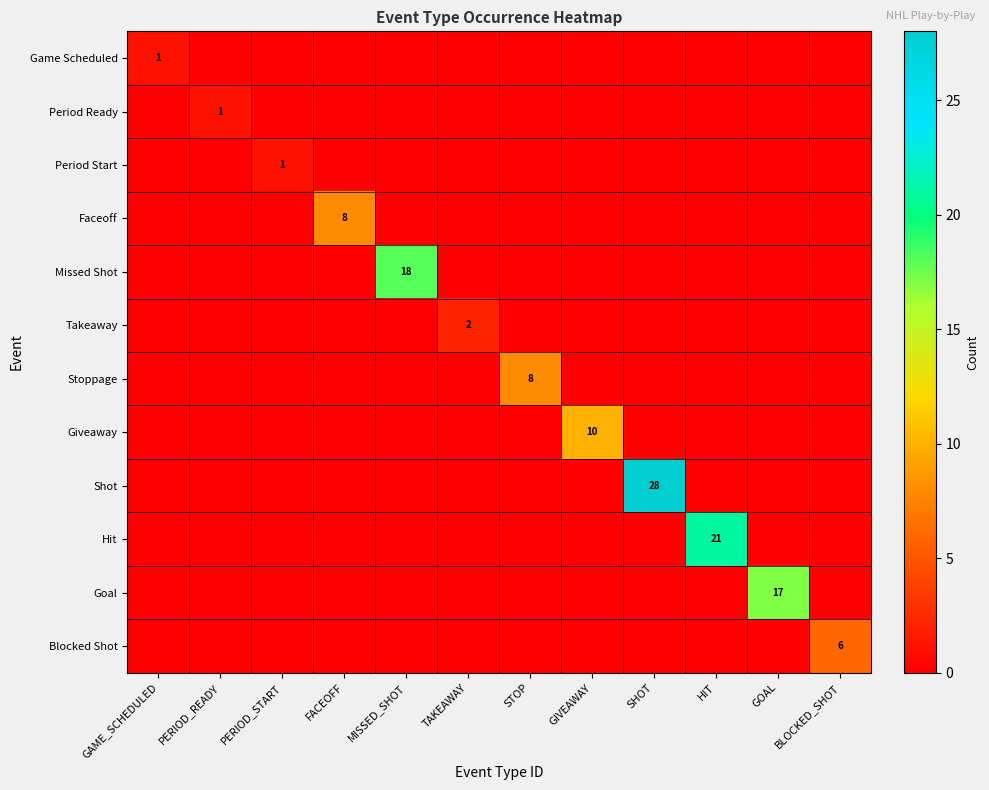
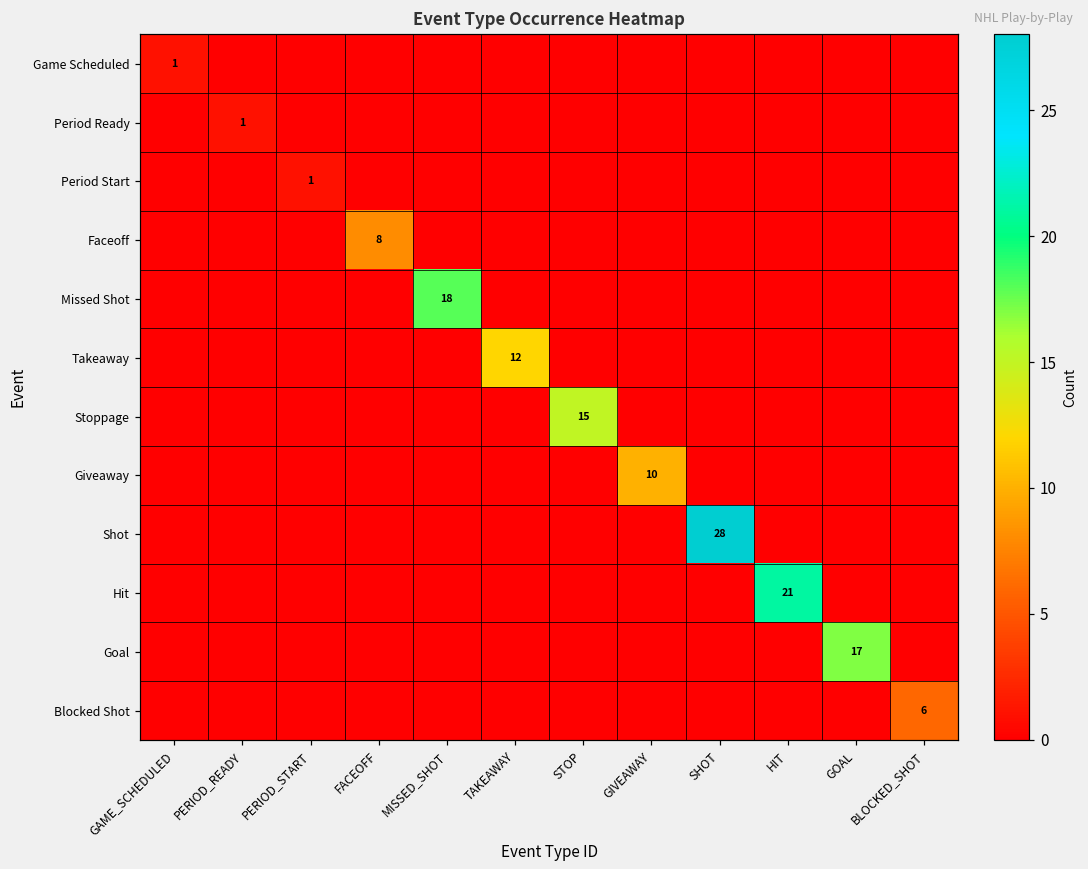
  {
    "Game Scheduled": {
      "GAME_SCHEDULED": 1
    },
    "Period Ready": {
      "PERIOD_READY": 1
    },
    "Period Start": {
      "PERIOD_START": 1
    },
    "Faceoff": {
      "FACEOFF": 8
    },
    "Missed Shot": {
      "MISSED_SHOT": 18
    },
    "Takeaway": {
-     "TAKEAWAY": 2
+     "TAKEAWAY": 12
    },
    "Stoppage": {
-     "STOP": 8
+     "STOP": 15
    },
    "Giveaway": {
      "GIVEAWAY": 10
    },
    "Shot": {
      "SHOT": 28
    },
    "Hit": {
      "HIT": 21
    },
    "Goal": {
      "GOAL": 17
    },
    "Blocked Shot": {
      "BLOCKED_SHOT": 6
    }
  }
